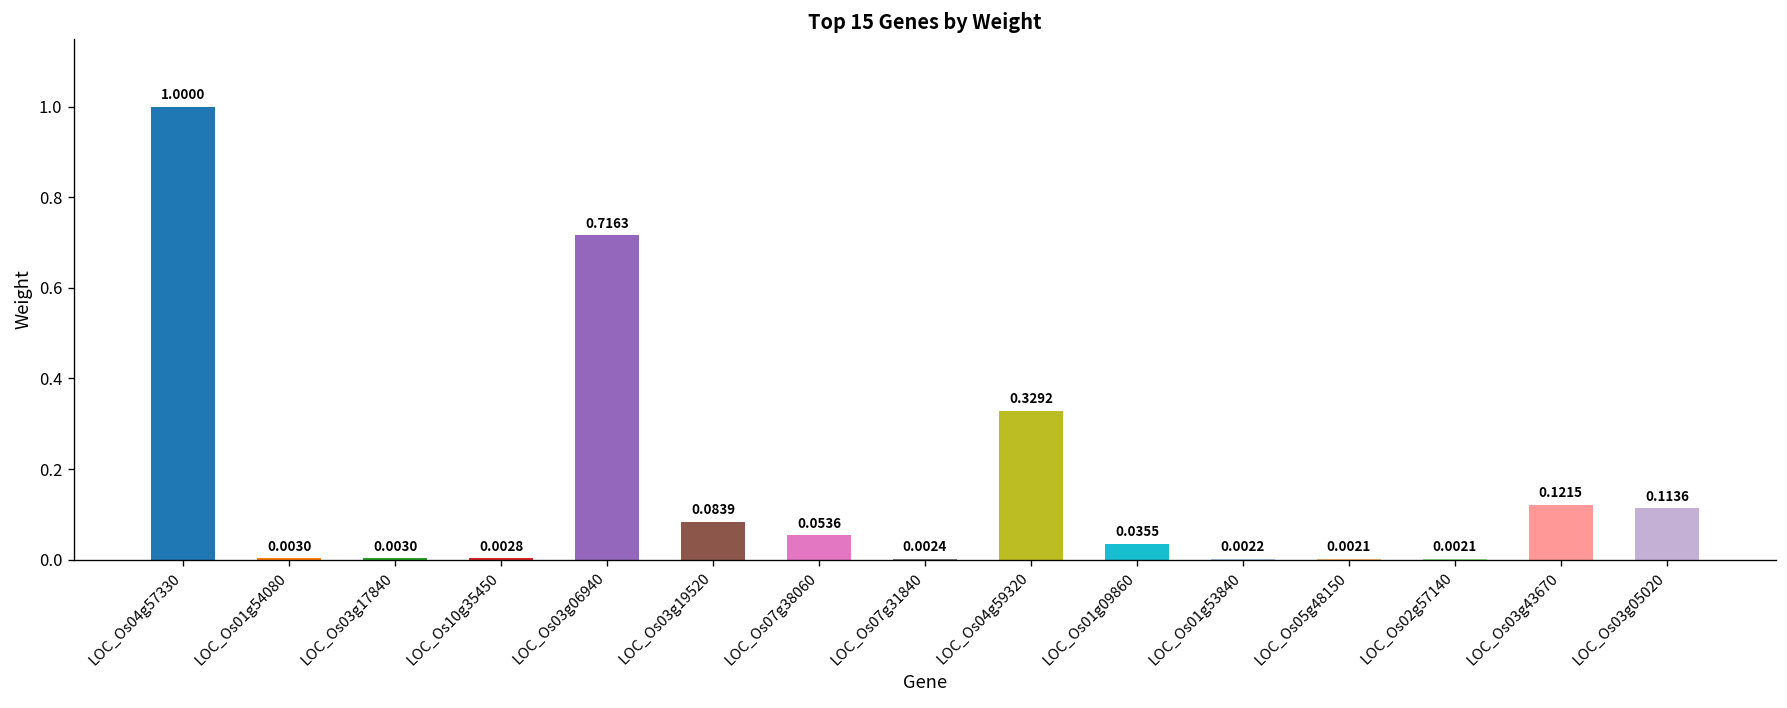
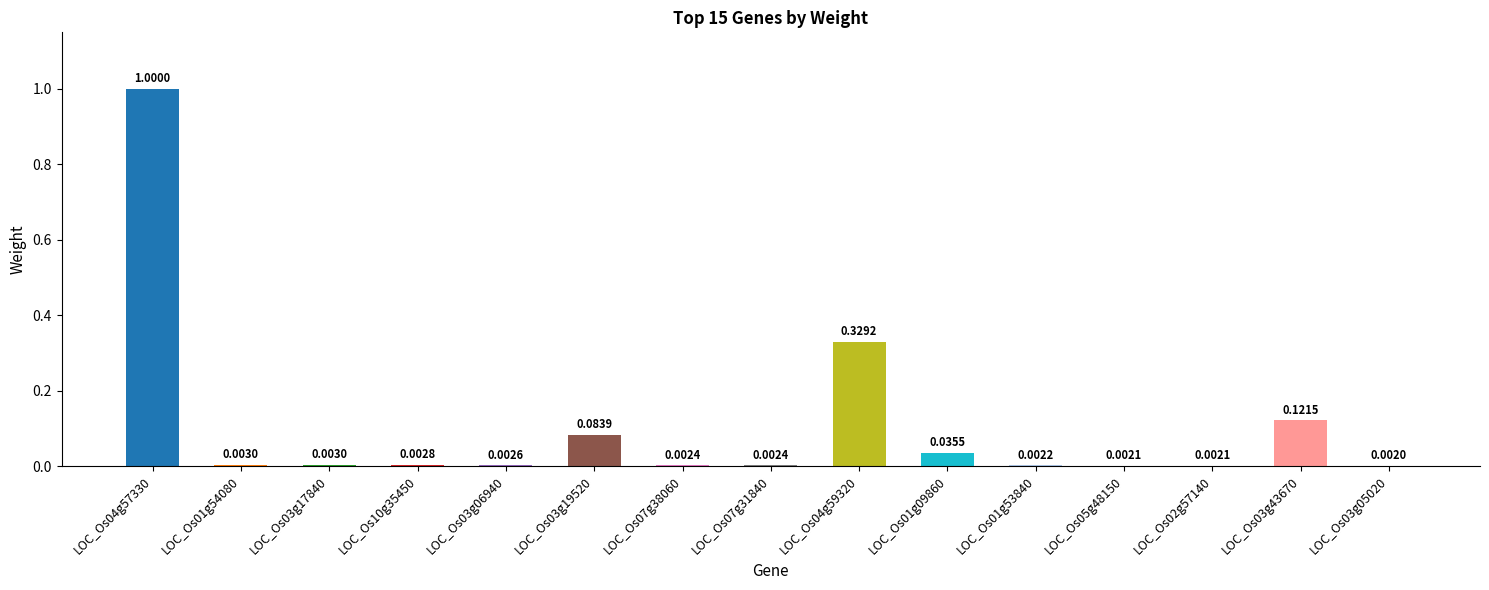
  {
    "LOC_Os04g57330": 1.0000,
    "LOC_Os01g54080": 0.0030,
    "LOC_Os03g17840": 0.0030,
    "LOC_Os10g35450": 0.0028,
-   "LOC_Os03g06940": 0.7163,
+   "LOC_Os03g06940": 0.0026,
    "LOC_Os03g19520": 0.0839,
-   "LOC_Os07g38060": 0.0536,
+   "LOC_Os07g38060": 0.0024,
    "LOC_Os07g31840": 0.0024,
    "LOC_Os04g59320": 0.3292,
    "LOC_Os01g09860": 0.0355,
    "LOC_Os01g53840": 0.0022,
    "LOC_Os05g48150": 0.0021,
    "LOC_Os02g57140": 0.0021,
    "LOC_Os03g43670": 0.1215,
-   "LOC_Os03g05020": 0.1136
+   "LOC_Os03g05020": 0.0020
  }
